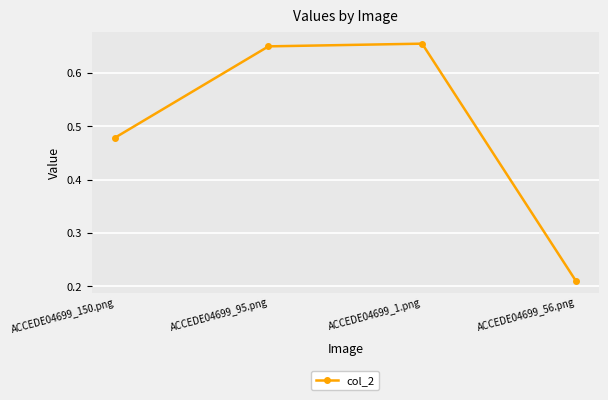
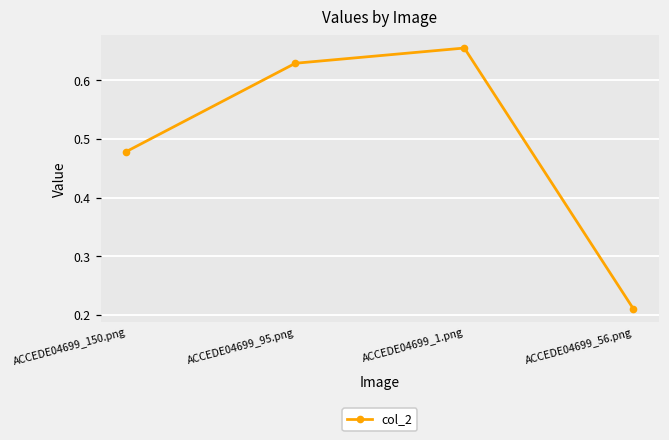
  {
    "ACCEDE04699_150.png": 0.48,
-   "ACCEDE04699_95.png": 0.65,
+   "ACCEDE04699_95.png": 0.63,
    "ACCEDE04699_1.png": 0.66,
    "ACCEDE04699_56.png": 0.21
  }
